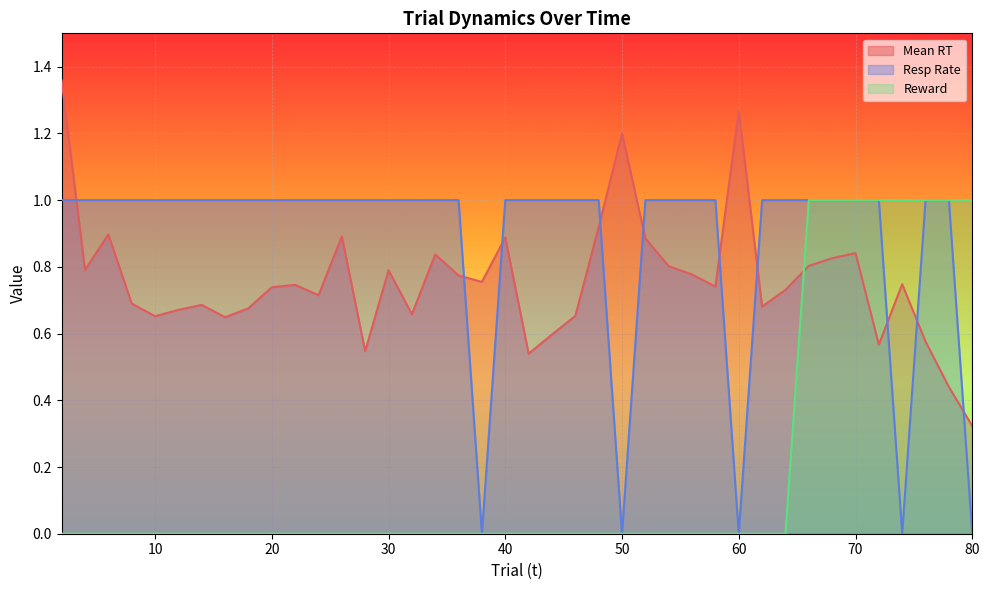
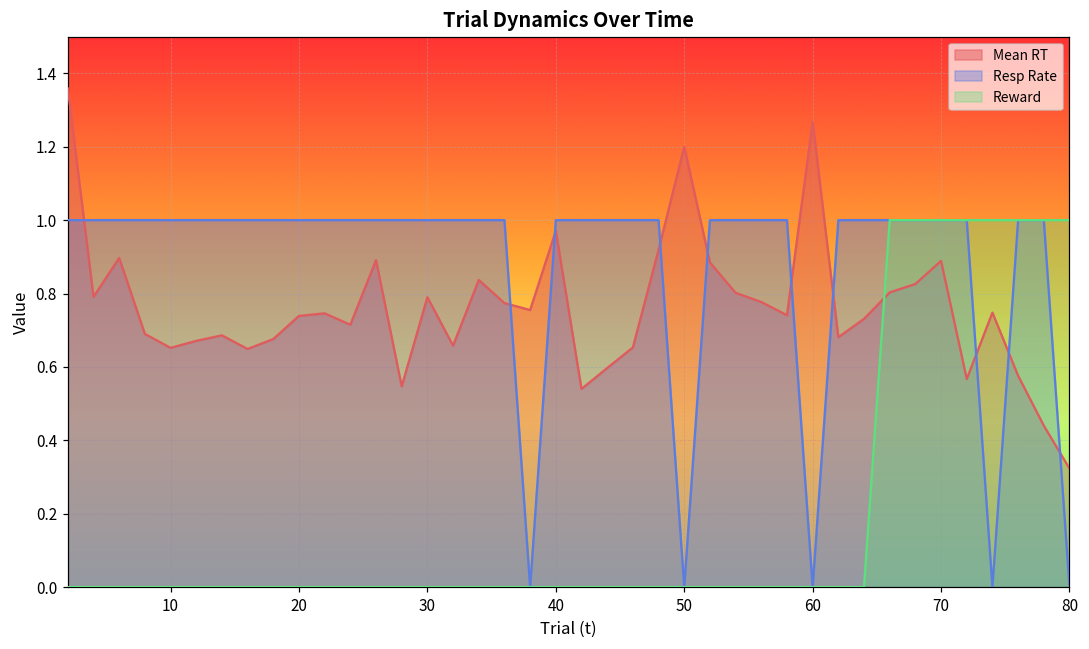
  {
    "Mean RT": {
      "10": 0.65,
      "20": 0.74,
      "30": 0.79,
-     "40": 0.89,
+     "40": 0.97,
      "50": 1.20,
      "60": 1.27,
-     "70": 0.84,
+     "70": 0.89,
      "80": 0.32
    },
    "Resp Rate": {
      "10": 1.00,
      "20": 1.00,
      "30": 1.00,
      "40": 1.00,
      "80": 0.00
    },
    "Reward": {
      "10": 0.00,
      "20": 0.00,
      "30": 0.00,
      "40": 0.00,
      "80": 1.00
    }
  }
